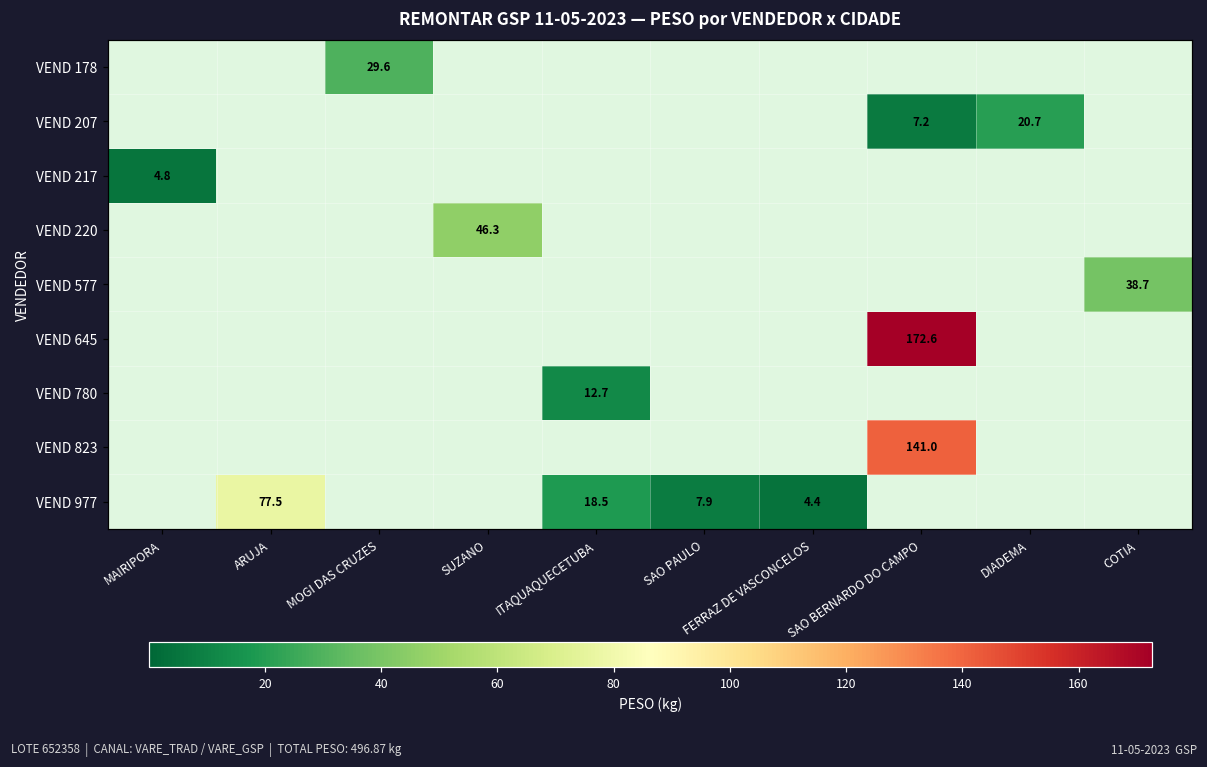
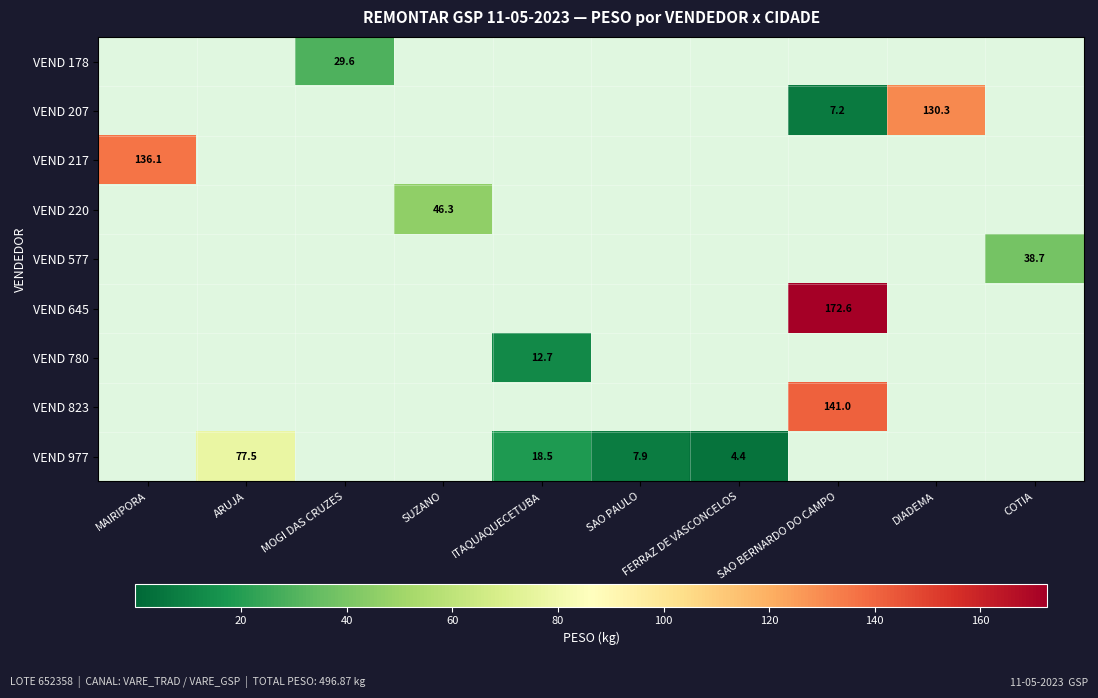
  {
    "VEND 178": {
      "MOGI DAS CRUZES": 29.6
    },
    "VEND 207": {
      "SAO BERNARDO DO CAMPO": 7.2,
-     "DIADEMA": 20.7
+     "DIADEMA": 130.3
    },
    "VEND 217": {
-     "MAIRIPORA": 4.8
+     "MAIRIPORA": 136.1
    },
    "VEND 220": {
      "SUZANO": 46.3
    },
    "VEND 577": {
      "COTIA": 38.7
    },
    "VEND 645": {
      "SAO BERNARDO DO CAMPO": 172.6
    },
    "VEND 780": {
      "ITAQUAQUECETUBA": 12.7
    },
    "VEND 823": {
      "SAO BERNARDO DO CAMPO": 141.0
    },
    "VEND 977": {
      "ARUJA": 77.5,
      "ITAQUAQUECETUBA": 18.5,
      "SAO PAULO": 7.9,
      "FERRAZ DE VASCONCELOS": 4.4
    }
  }
